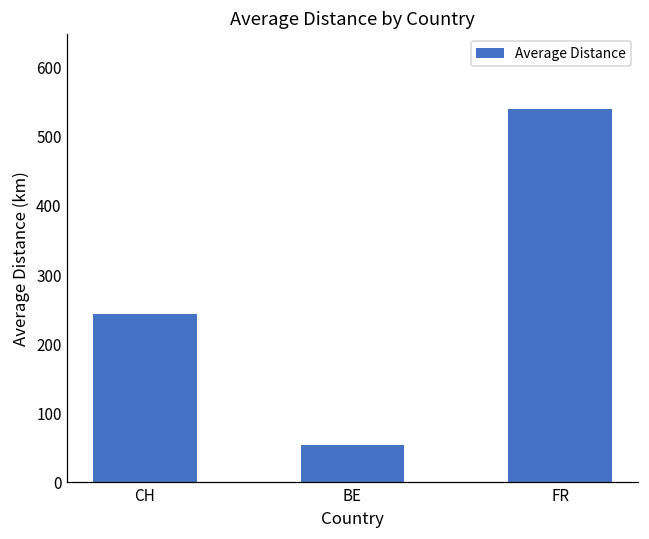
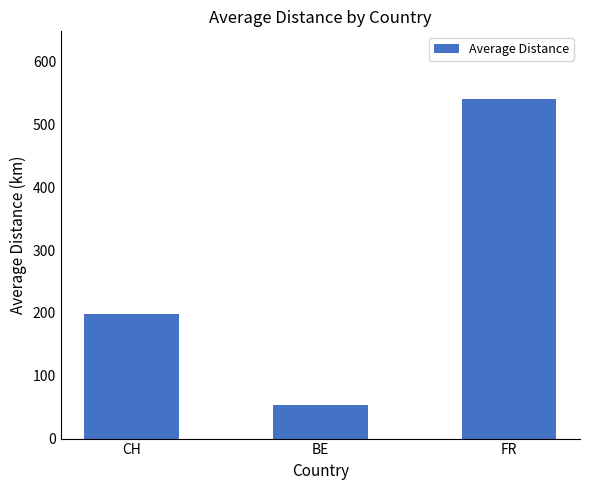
  {
-   "CH": 240,
+   "CH": 200,
    "BE": 50,
    "FR": 540
  }
